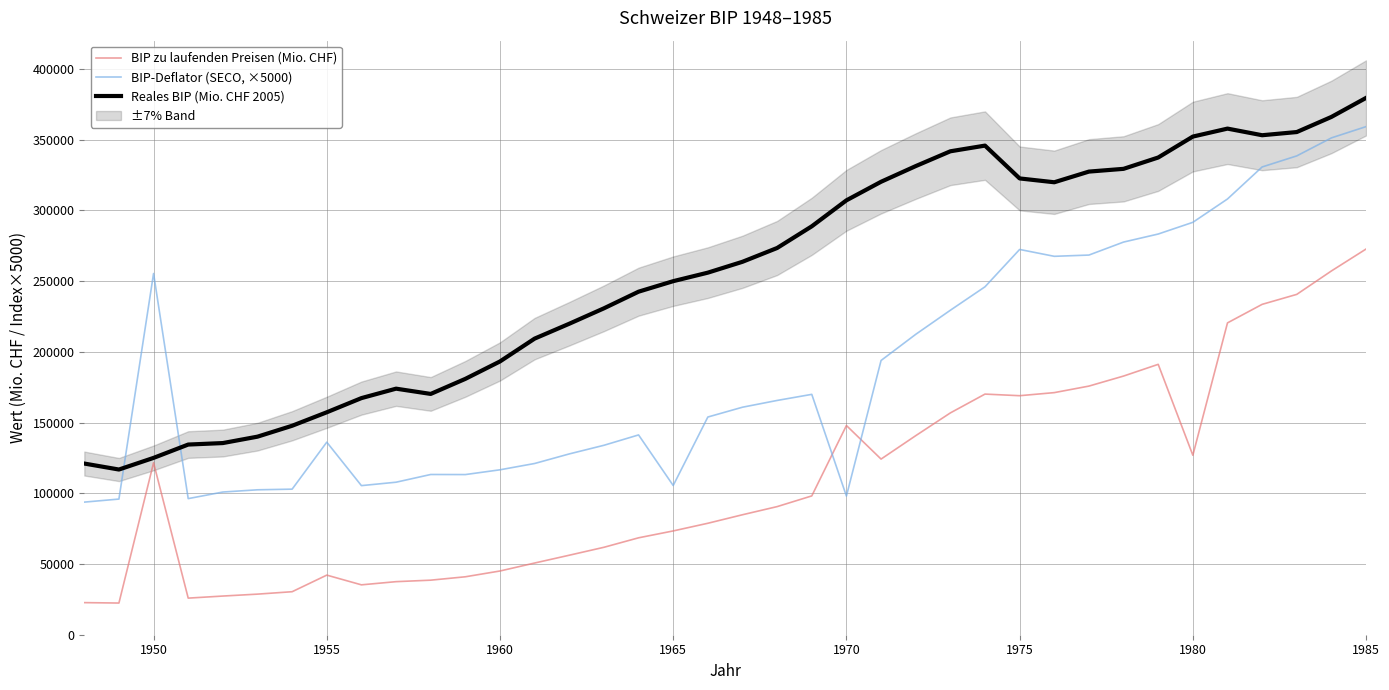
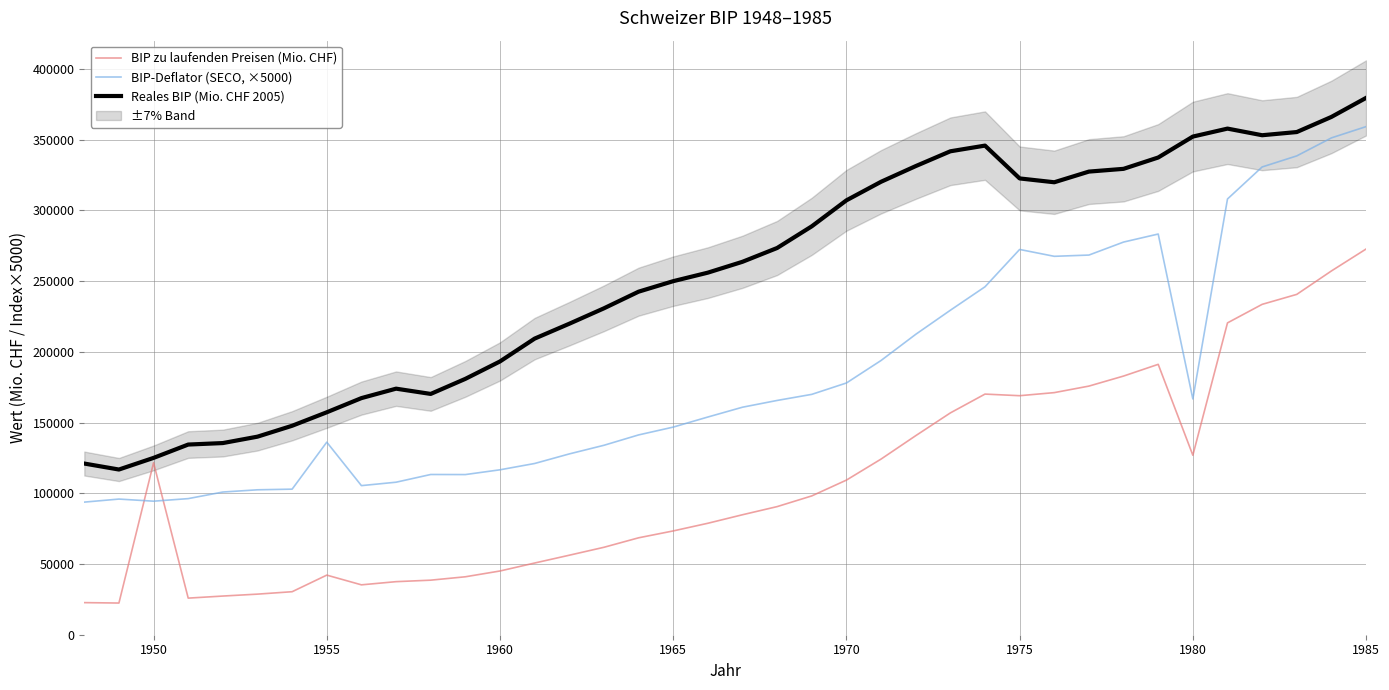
  {
    "BIP zu laufenden Preisen (Mio. CHF)": {
      "1950": 122000,
      "1955": 42000,
      "1960": 45000,
      "1965": 73000,
-     "1970": 148000,
+     "1970": 109000,
      "1975": 169000,
      "1980": 127000,
      "1985": 273000
    },
    "BIP-Deflator (SECO, ×5000)": {
-     "1950": 255000,
+     "1950": 94000,
      "1955": 136000,
      "1960": 117000,
-     "1965": 105000,
-     "1970": 98000,
+     "1965": 147000,
+     "1970": 178000,
      "1975": 272000,
-     "1980": 292000,
+     "1980": 167000,
      "1985": 359000
    }
  }
